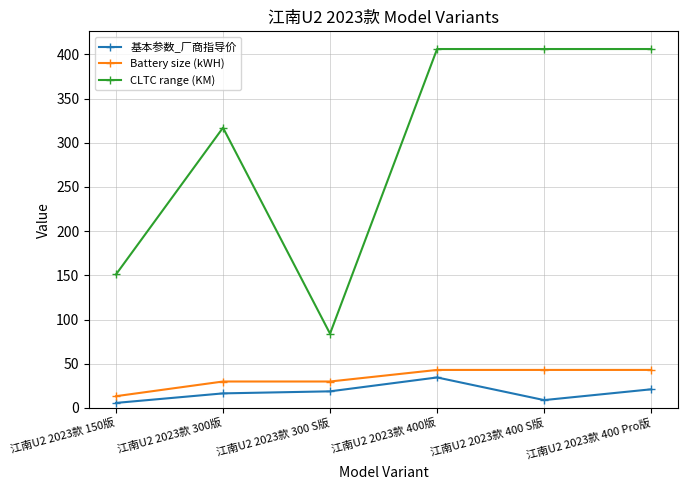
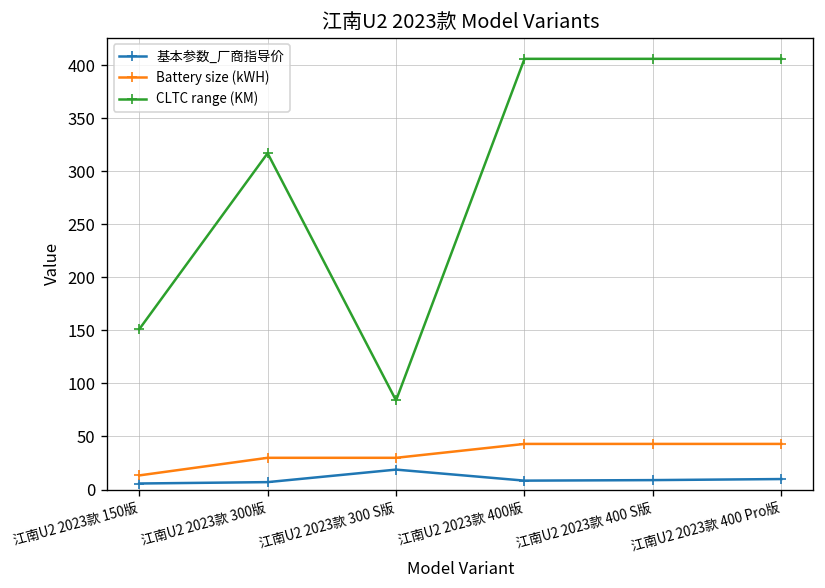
  {
    "基本参数_厂商指导价": {
      "江南U2 2023款 150版": 10,
-     "江南U2 2023款 300版": 20,
+     "江南U2 2023款 300版": 10,
      "江南U2 2023款 300 S版": 20,
-     "江南U2 2023款 400版": 30,
+     "江南U2 2023款 400版": 10,
      "江南U2 2023款 400 S版": 10,
-     "江南U2 2023款 400 Pro版": 20
+     "江南U2 2023款 400 Pro版": 10
    },
    "Battery size (kWH)": {
      "江南U2 2023款 150版": 10,
      "江南U2 2023款 300版": 30,
      "江南U2 2023款 300 S版": 30,
      "江南U2 2023款 400版": 40,
      "江南U2 2023款 400 S版": 40,
      "江南U2 2023款 400 Pro版": 40
    },
    "CLTC range (KM)": {
      "江南U2 2023款 150版": 150,
      "江南U2 2023款 300版": 320,
      "江南U2 2023款 300 S版": 80,
      "江南U2 2023款 400版": 410,
      "江南U2 2023款 400 S版": 410,
      "江南U2 2023款 400 Pro版": 410
    }
  }
